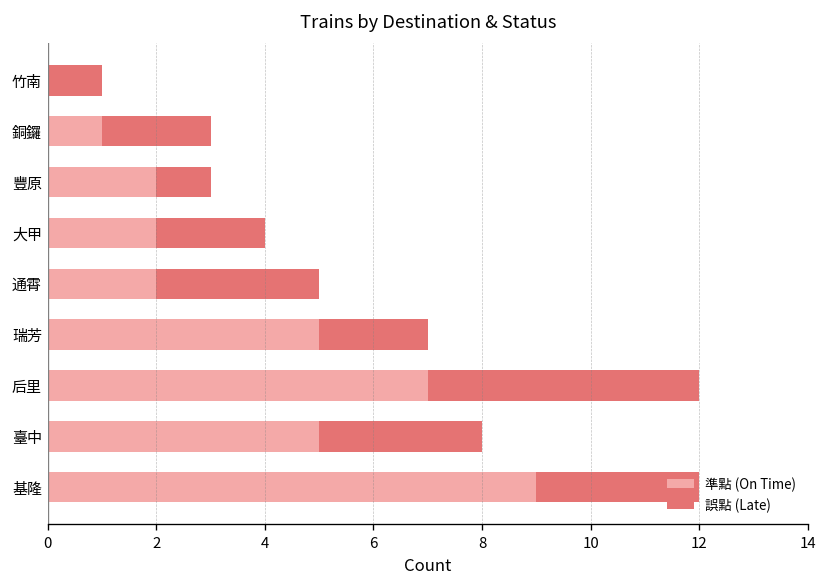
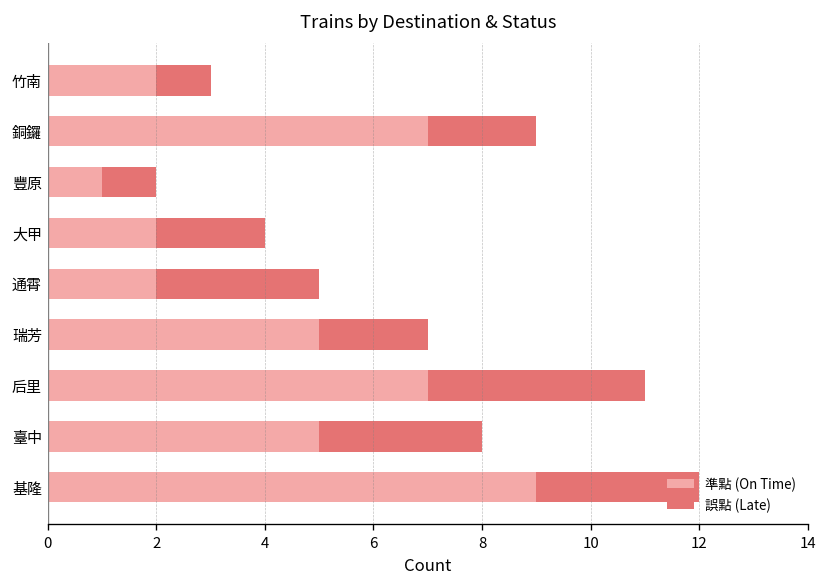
  {
    "準點 (On Time)": {
-     "竹南": 0,
-     "銅鑼": 1,
-     "豐原": 2,
+     "竹南": 2,
+     "銅鑼": 7,
+     "豐原": 1,
      "大甲": 2,
      "通霄": 2,
      "瑞芳": 5,
      "后里": 7,
      "臺中": 5,
      "基隆": 9
    },
    "誤點 (Late)": {
      "竹南": 1,
      "銅鑼": 2,
      "豐原": 1,
      "大甲": 2,
      "通霄": 3,
      "瑞芳": 2,
-     "后里": 5,
+     "后里": 4,
      "臺中": 3,
      "基隆": 3
    }
  }
